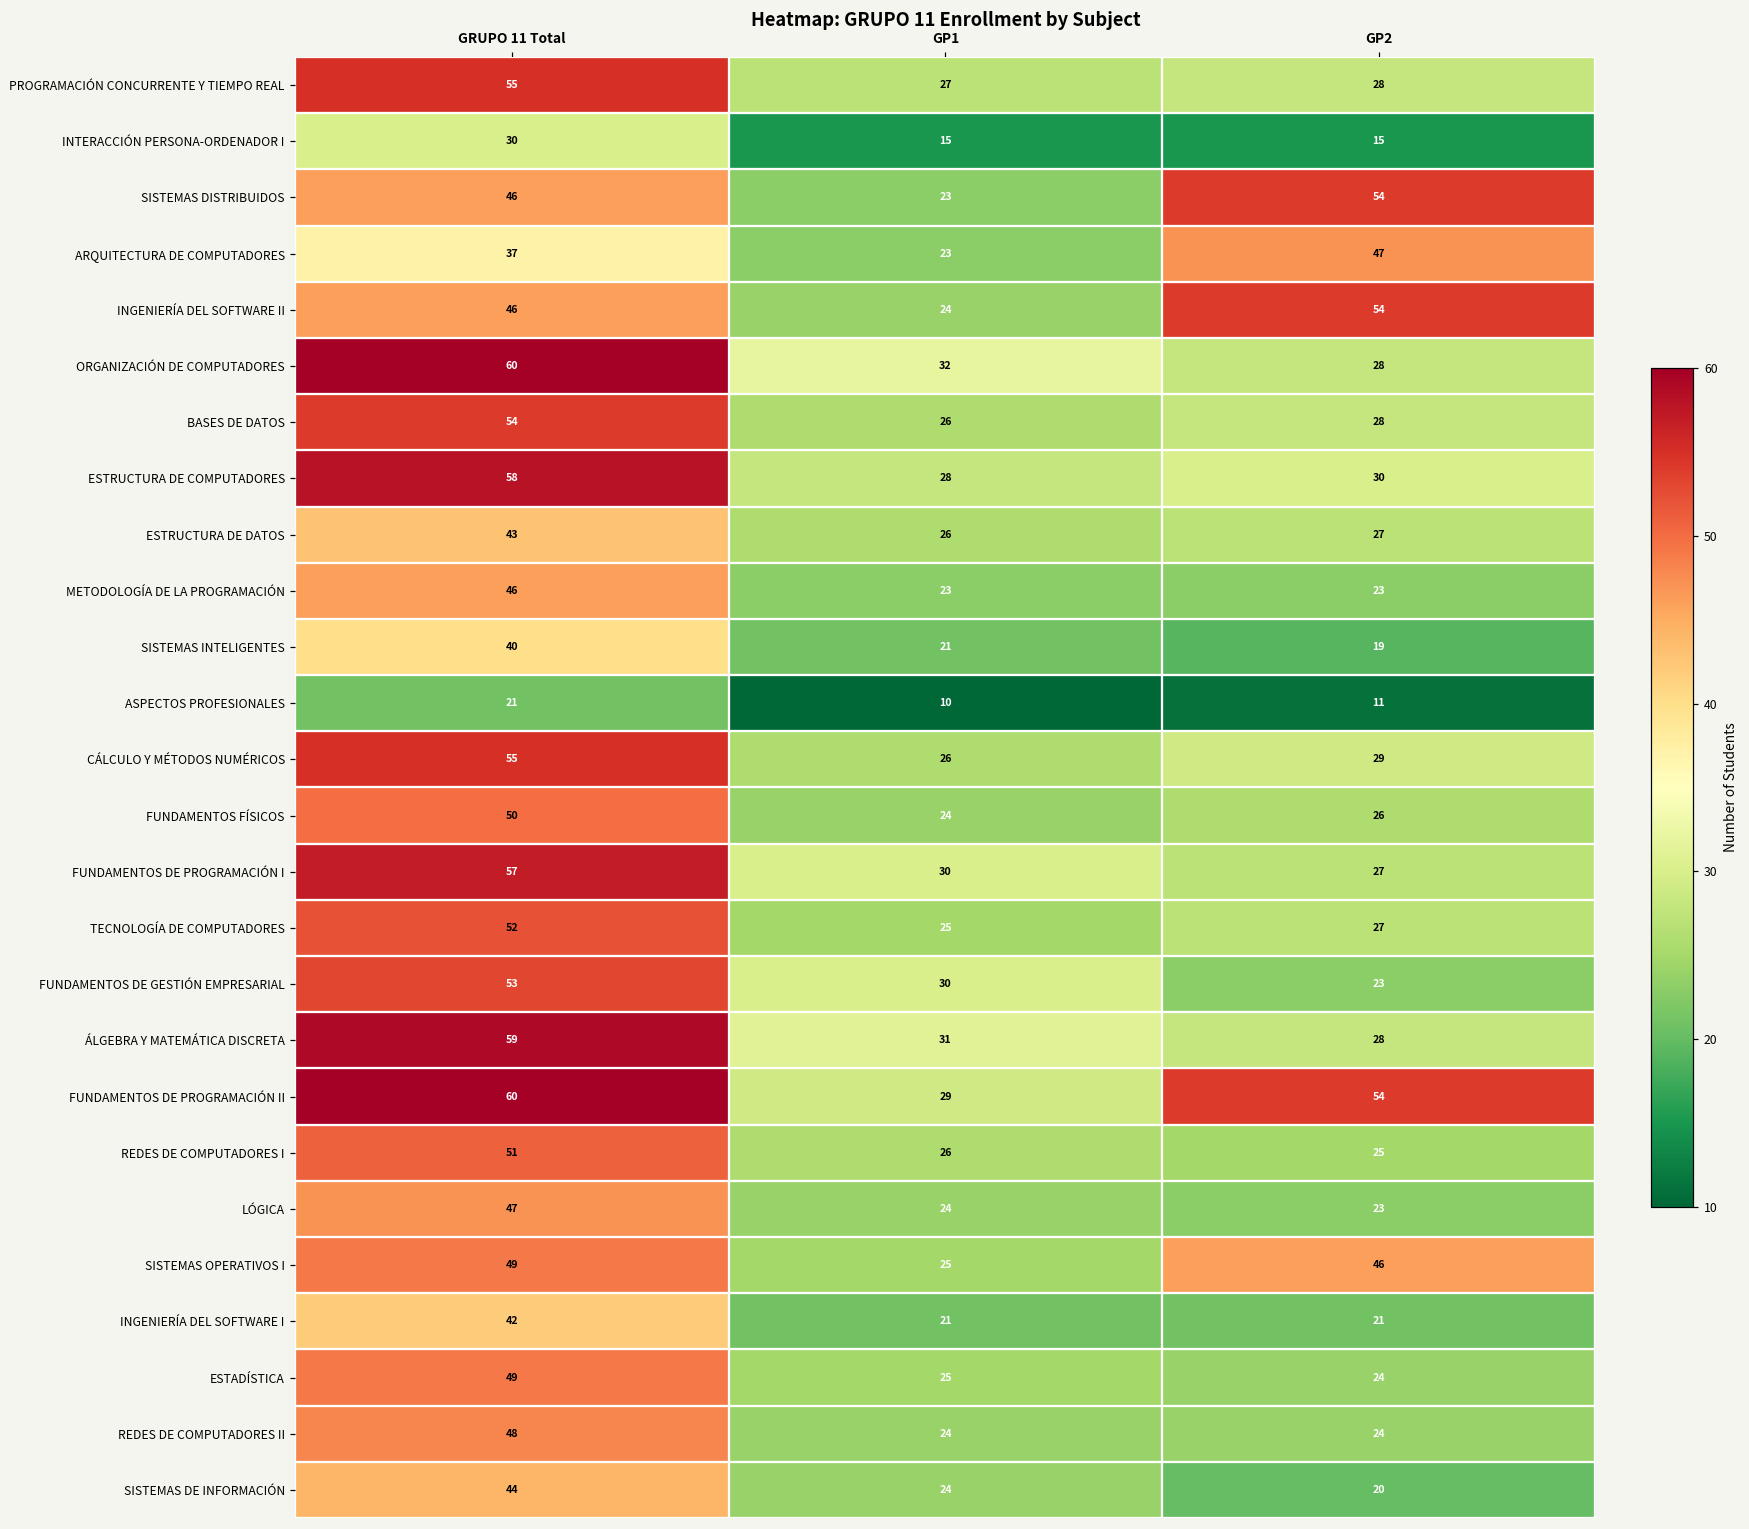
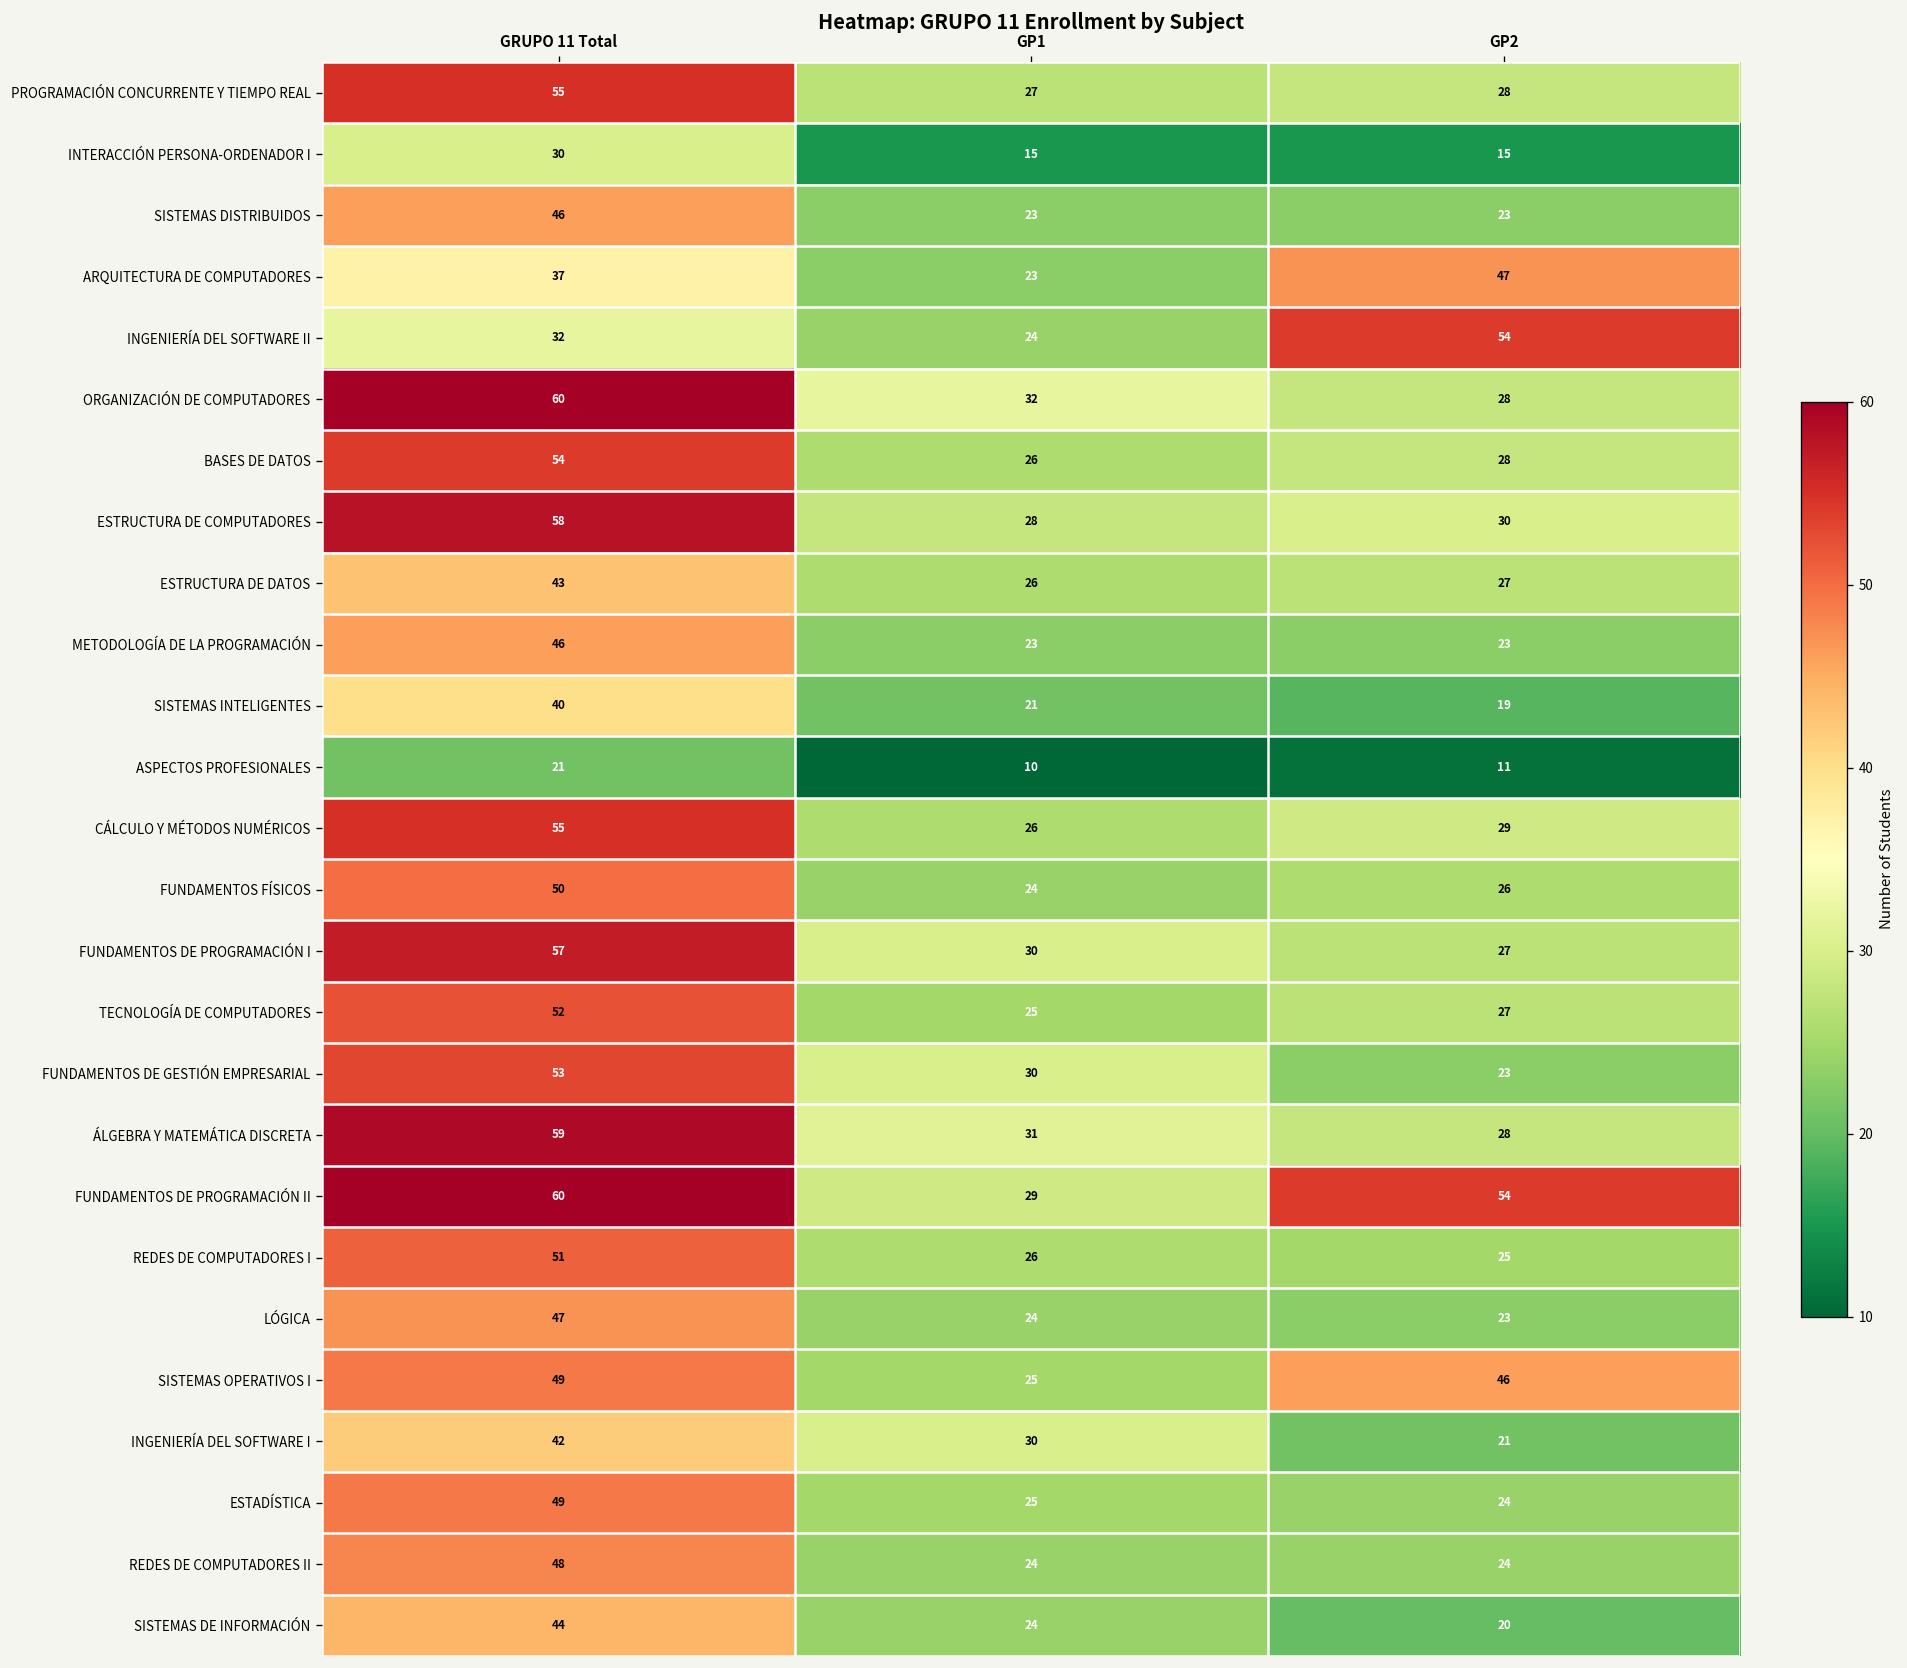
  {
    "PROGRAMACIÓN CONCURRENTE Y TIEMPO REAL": {
      "GRUPO 11 Total": 55,
      "GP1": 27,
      "GP2": 28
    },
    "INTERACCIÓN PERSONA-ORDENADOR I": {
      "GRUPO 11 Total": 30,
      "GP1": 15,
      "GP2": 15
    },
    "SISTEMAS DISTRIBUIDOS": {
      "GRUPO 11 Total": 46,
      "GP1": 23,
-     "GP2": 54
+     "GP2": 23
    },
    "ARQUITECTURA DE COMPUTADORES": {
      "GRUPO 11 Total": 37,
      "GP1": 23,
      "GP2": 47
    },
    "INGENIERÍA DEL SOFTWARE II": {
-     "GRUPO 11 Total": 46,
+     "GRUPO 11 Total": 32,
      "GP1": 24,
      "GP2": 54
    },
    "ORGANIZACIÓN DE COMPUTADORES": {
      "GRUPO 11 Total": 60,
      "GP1": 32,
      "GP2": 28
    },
    "BASES DE DATOS": {
      "GRUPO 11 Total": 54,
      "GP1": 26,
      "GP2": 28
    },
    "ESTRUCTURA DE COMPUTADORES": {
      "GRUPO 11 Total": 58,
      "GP1": 28,
      "GP2": 30
    },
    "ESTRUCTURA DE DATOS": {
      "GRUPO 11 Total": 43,
      "GP1": 26,
      "GP2": 27
    },
    "METODOLOGÍA DE LA PROGRAMACIÓN": {
      "GRUPO 11 Total": 46,
      "GP1": 23,
      "GP2": 23
    },
    "SISTEMAS INTELIGENTES": {
      "GRUPO 11 Total": 40,
      "GP1": 21,
      "GP2": 19
    },
    "ASPECTOS PROFESIONALES": {
      "GRUPO 11 Total": 21,
      "GP1": 10,
      "GP2": 11
    },
    "CÁLCULO Y MÉTODOS NUMÉRICOS": {
      "GRUPO 11 Total": 55,
      "GP1": 26,
      "GP2": 29
    },
    "FUNDAMENTOS FÍSICOS": {
      "GRUPO 11 Total": 50,
      "GP1": 24,
      "GP2": 26
    },
    "FUNDAMENTOS DE PROGRAMACIÓN I": {
      "GRUPO 11 Total": 57,
      "GP1": 30,
      "GP2": 27
    },
    "TECNOLOGÍA DE COMPUTADORES": {
      "GRUPO 11 Total": 52,
      "GP1": 25,
      "GP2": 27
    },
    "FUNDAMENTOS DE GESTIÓN EMPRESARIAL": {
      "GRUPO 11 Total": 53,
      "GP1": 30,
      "GP2": 23
    },
    "ÁLGEBRA Y MATEMÁTICA DISCRETA": {
      "GRUPO 11 Total": 59,
      "GP1": 31,
      "GP2": 28
    },
    "FUNDAMENTOS DE PROGRAMACIÓN II": {
      "GRUPO 11 Total": 60,
      "GP1": 29,
      "GP2": 54
    },
    "REDES DE COMPUTADORES I": {
      "GRUPO 11 Total": 51,
      "GP1": 26,
      "GP2": 25
    },
    "LÓGICA": {
      "GRUPO 11 Total": 47,
      "GP1": 24,
      "GP2": 23
    },
    "SISTEMAS OPERATIVOS I": {
      "GRUPO 11 Total": 49,
      "GP1": 25,
      "GP2": 46
    },
    "INGENIERÍA DEL SOFTWARE I": {
      "GRUPO 11 Total": 42,
-     "GP1": 21,
+     "GP1": 30,
      "GP2": 21
    },
    "ESTADÍSTICA": {
      "GRUPO 11 Total": 49,
      "GP1": 25,
      "GP2": 24
    },
    "REDES DE COMPUTADORES II": {
      "GRUPO 11 Total": 48,
      "GP1": 24,
      "GP2": 24
    },
    "SISTEMAS DE INFORMACIÓN": {
      "GRUPO 11 Total": 44,
      "GP1": 24,
      "GP2": 20
    }
  }
